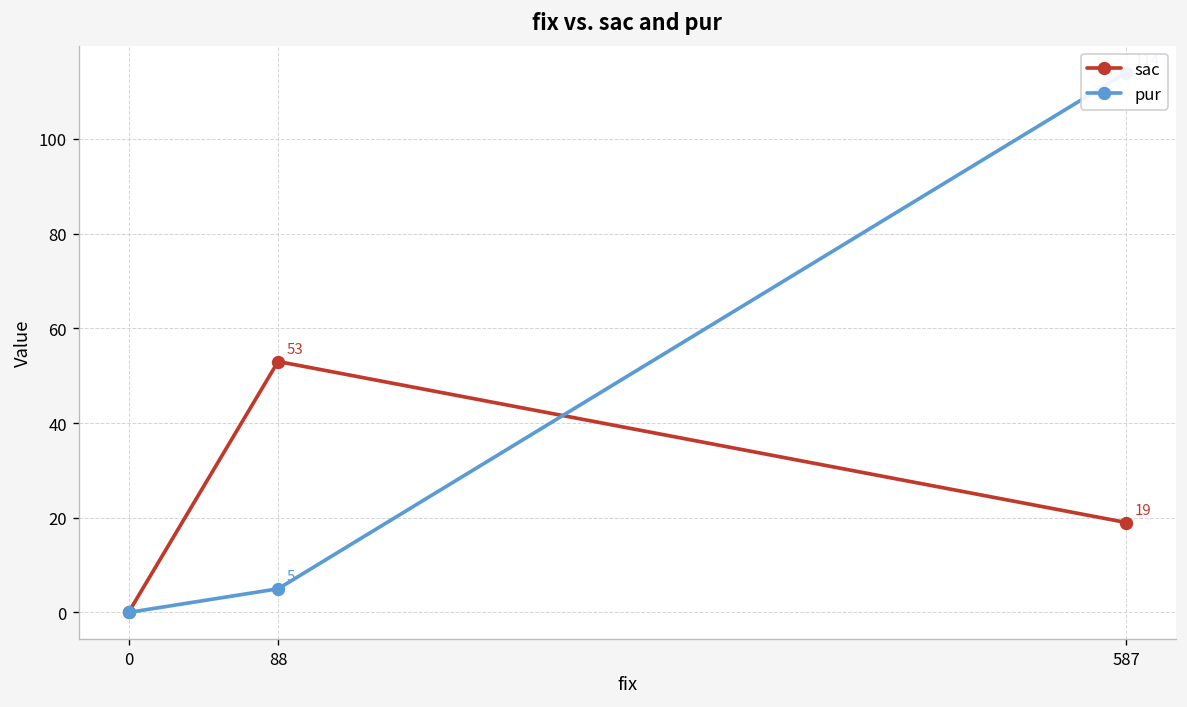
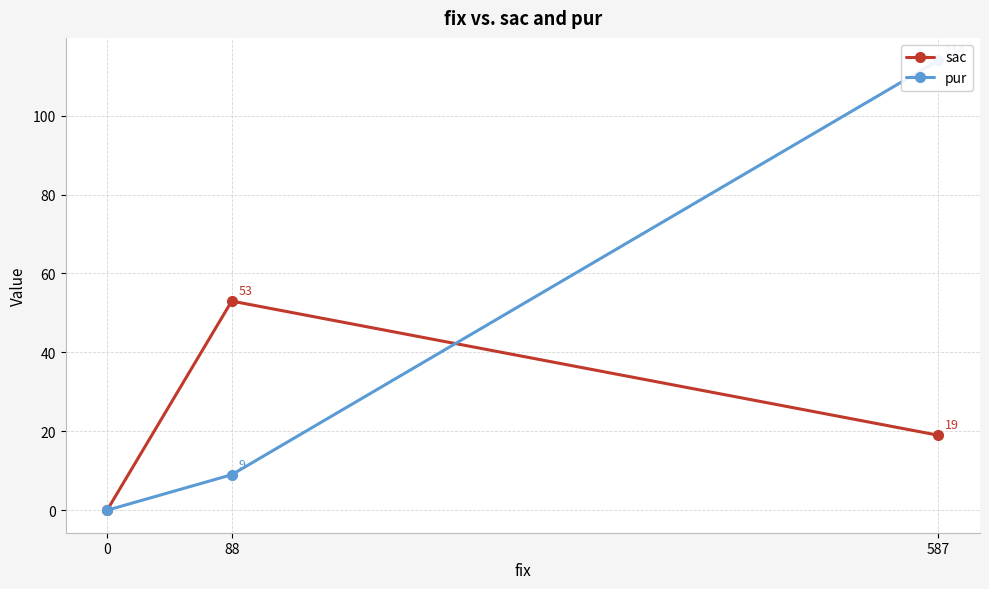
  {
    "sac": {
      "88": 53,
      "587": 19
    },
    "pur": {
-     "88": 5
+     "88": 9
    }
  }
